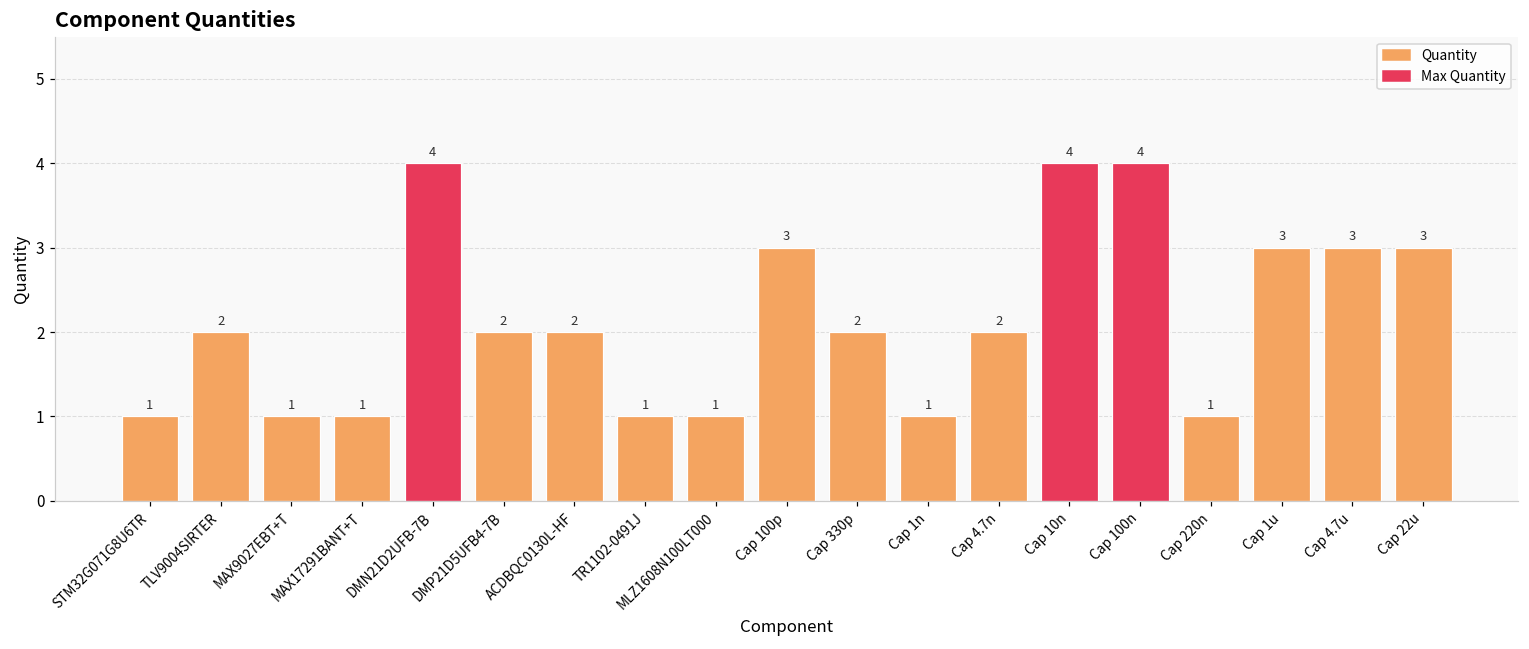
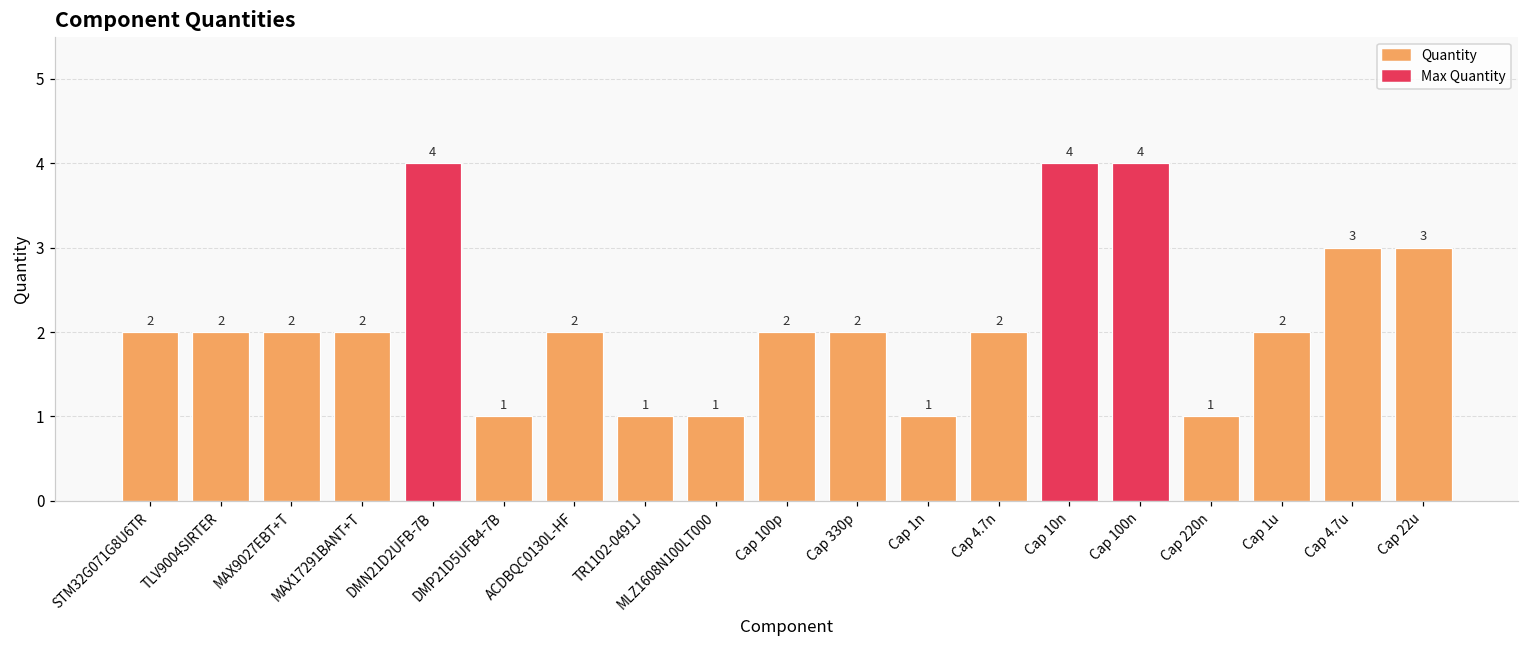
  {
-   "STM32G071G8U6TR": 1,
+   "STM32G071G8U6TR": 2,
    "TLV9004SIRTER": 2,
-   "MAX9027EBT+T": 1,
-   "MAX17291BANT+T": 1,
+   "MAX9027EBT+T": 2,
+   "MAX17291BANT+T": 2,
    "DMN21D2UFB-7B": 4,
-   "DMP21D5UFB4-7B": 2,
+   "DMP21D5UFB4-7B": 1,
    "ACDBQC0130L-HF": 2,
    "TR1102-0491J": 1,
    "MLZ1608N100LT000": 1,
-   "Cap 100p": 3,
+   "Cap 100p": 2,
    "Cap 330p": 2,
    "Cap 1n": 1,
    "Cap 4.7n": 2,
    "Cap 10n": 4,
    "Cap 100n": 4,
    "Cap 220n": 1,
-   "Cap 1u": 3,
+   "Cap 1u": 2,
    "Cap 4.7u": 3,
    "Cap 22u": 3
  }
